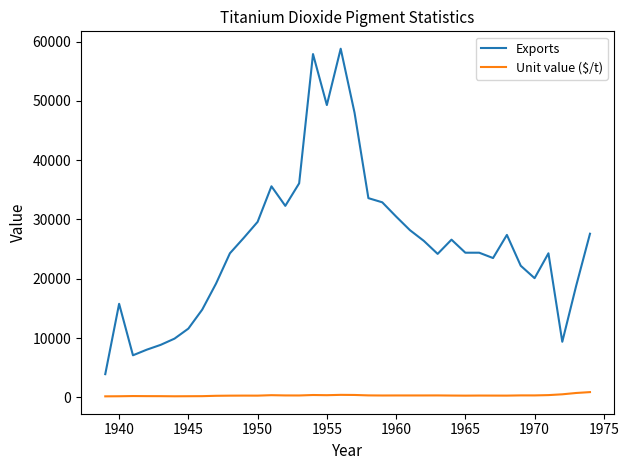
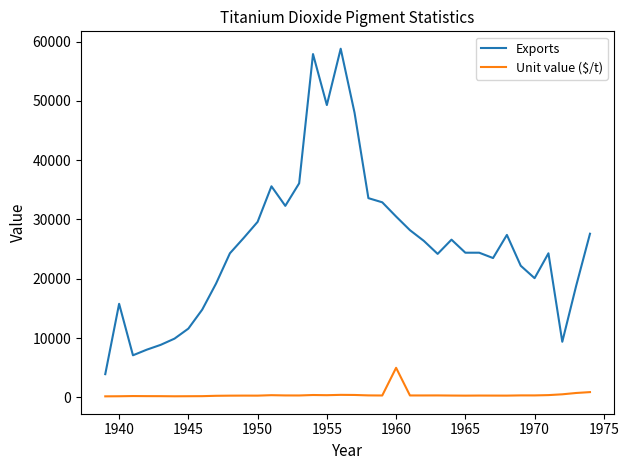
  {
    "Exports": {
      "1940": 16000,
      "1945": 12000,
      "1950": 30000,
      "1955": 49000,
      "1960": 31000,
      "1965": 24000,
      "1970": 20000
    },
    "Unit value ($/t)": {
      "1940": 0,
      "1945": 0,
      "1950": 0,
      "1955": 0,
-     "1960": 0,
+     "1960": 5000,
      "1965": 0,
      "1970": 0
    }
  }
